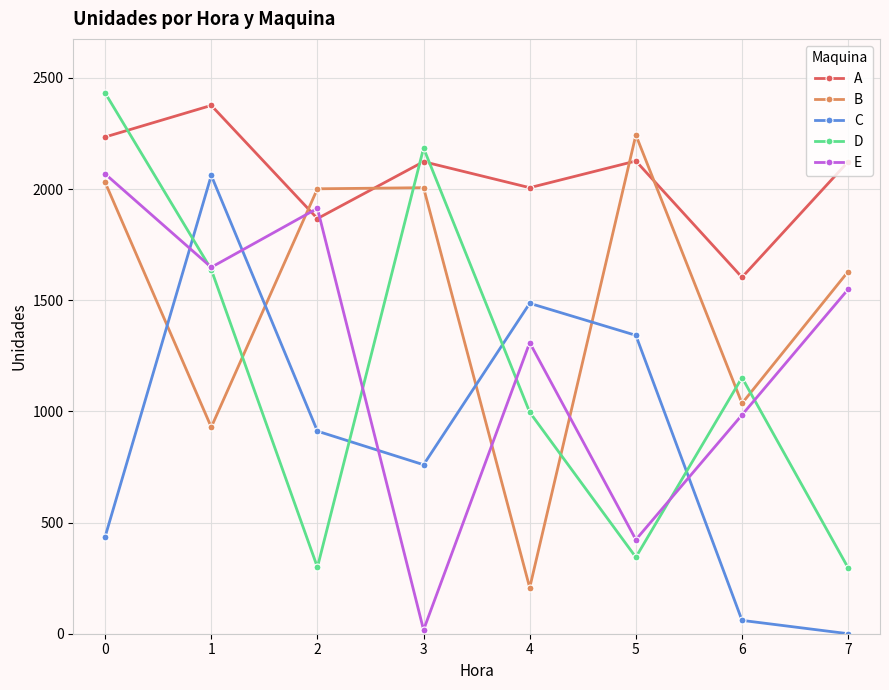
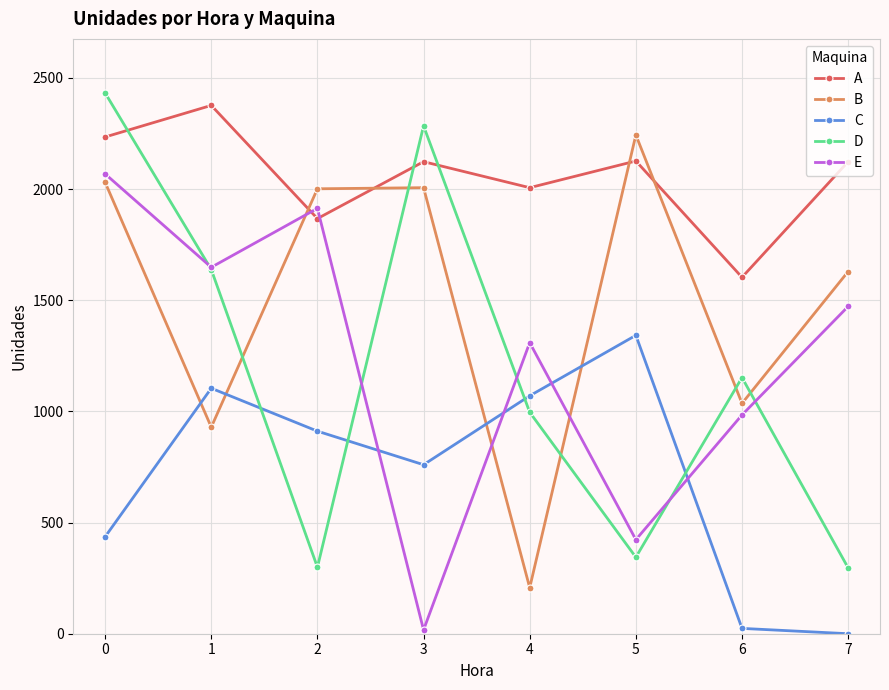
  {
    "C": {
      "0": 440,
-     "1": 2060,
+     "1": 1100,
      "2": 910,
      "3": 760,
-     "4": 1490,
+     "4": 1070,
      "5": 1340,
-     "6": 60,
+     "6": 20,
      "7": 0
    },
    "D": {
      "0": 2430,
      "2": 300,
-     "3": 2180,
+     "3": 2280,
      "4": 1000,
      "5": 340,
      "6": 1150,
      "7": 300
    },
    "E": {
      "0": 2070,
      "2": 1910,
      "3": 20,
      "4": 1310,
      "5": 420,
      "6": 980,
-     "7": 1550
+     "7": 1470
    }
  }
